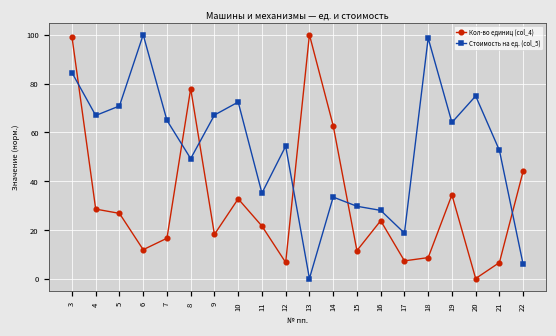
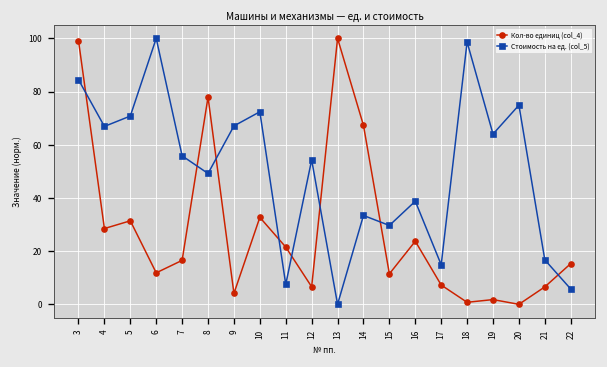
  {
    "Кол-во единиц (col_4)": {
      "3": 99,
      "4": 28,
-     "5": 27,
+     "5": 31,
      "6": 12,
      "7": 17,
      "8": 78,
-     "9": 18,
+     "9": 4,
      "10": 33,
      "11": 22,
      "12": 7,
      "13": 100,
-     "14": 63,
+     "14": 67,
      "15": 11,
      "16": 24,
      "17": 7,
-     "18": 9,
-     "19": 34,
+     "18": 1,
+     "19": 2,
      "20": 0,
      "21": 7,
-     "22": 44
+     "22": 15
    },
    "Стоимость на ед. (col_5)": {
      "3": 84,
      "4": 67,
      "5": 71,
      "6": 100,
-     "7": 65,
+     "7": 56,
      "8": 49,
      "9": 67,
      "10": 72,
-     "11": 35,
+     "11": 7,
      "12": 54,
      "13": 0,
      "14": 33,
      "15": 30,
-     "16": 28,
-     "17": 19,
+     "16": 39,
+     "17": 15,
      "18": 99,
      "19": 64,
      "20": 75,
-     "21": 53,
+     "21": 17,
      "22": 6
    }
  }
